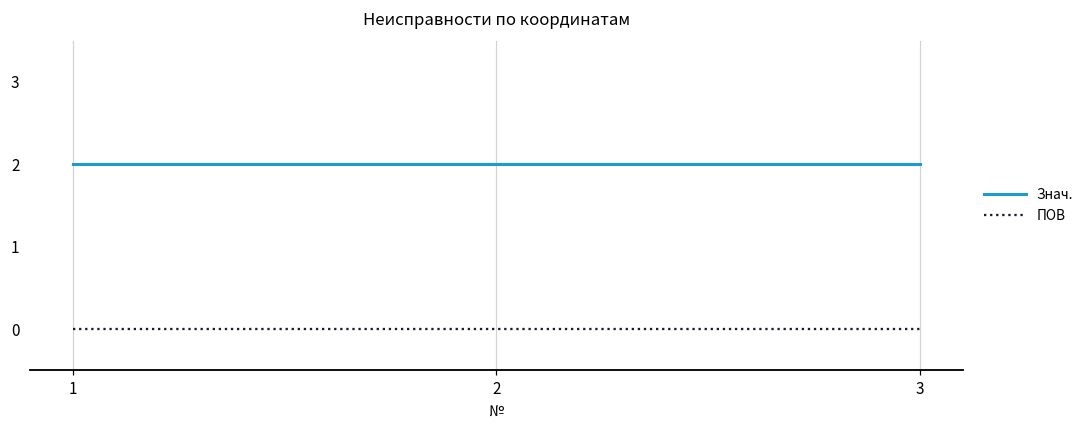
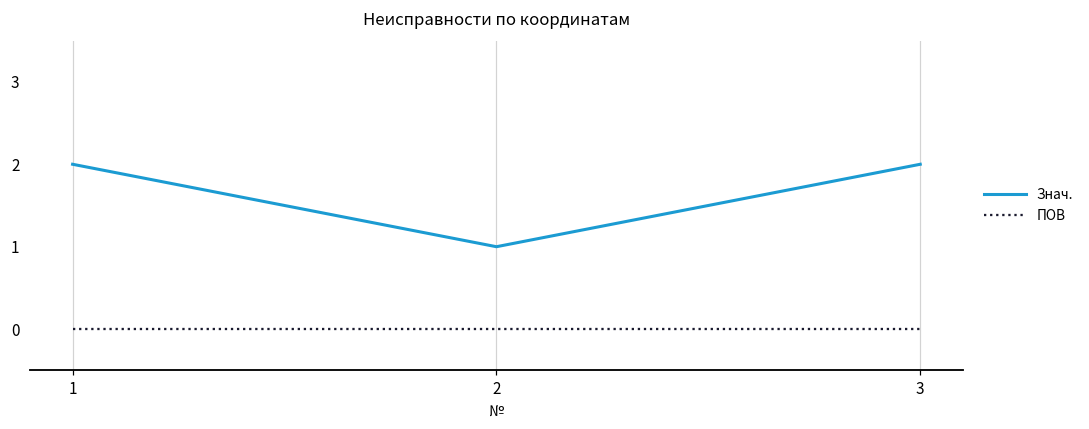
  {
    "Знач.": {
      "1": 2,
-     "2": 2,
+     "2": 1,
      "3": 2
    },
    "ПОВ": {
      "1": 0,
      "2": 0,
      "3": 0
    }
  }
